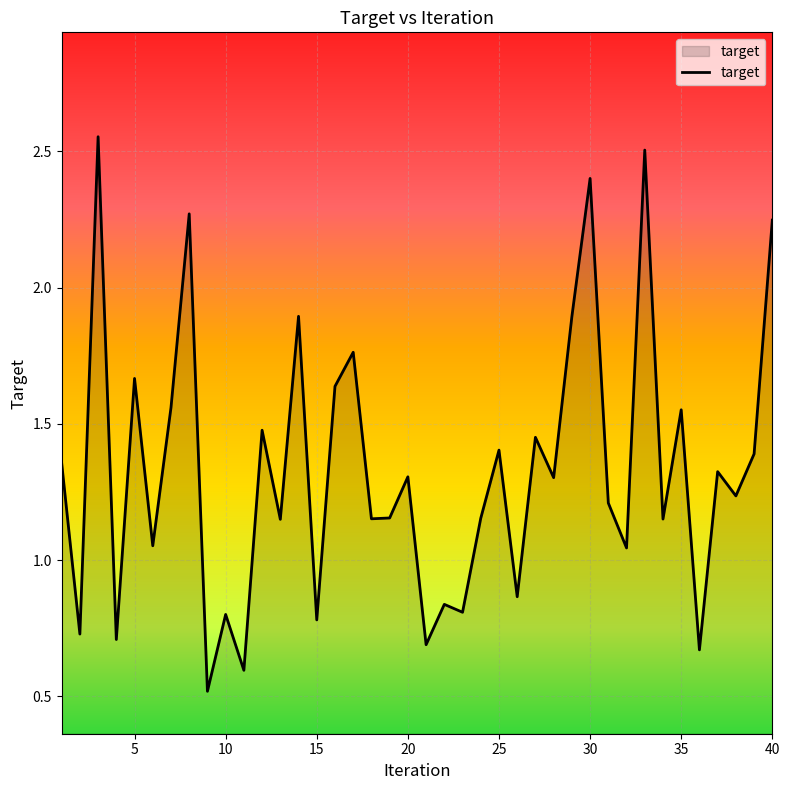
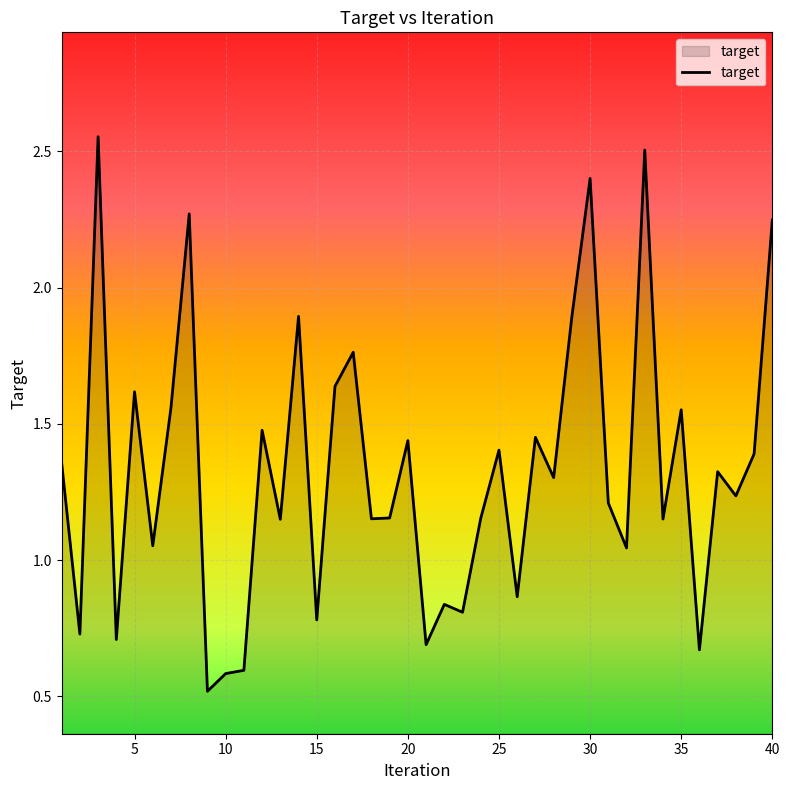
  {
-   "5": 1.67,
-   "10": 0.80,
+   "5": 1.62,
+   "10": 0.58,
    "15": 0.78,
-   "20": 1.31,
+   "20": 1.44,
    "25": 1.40,
    "30": 2.40,
    "35": 1.55,
    "40": 2.25
  }
